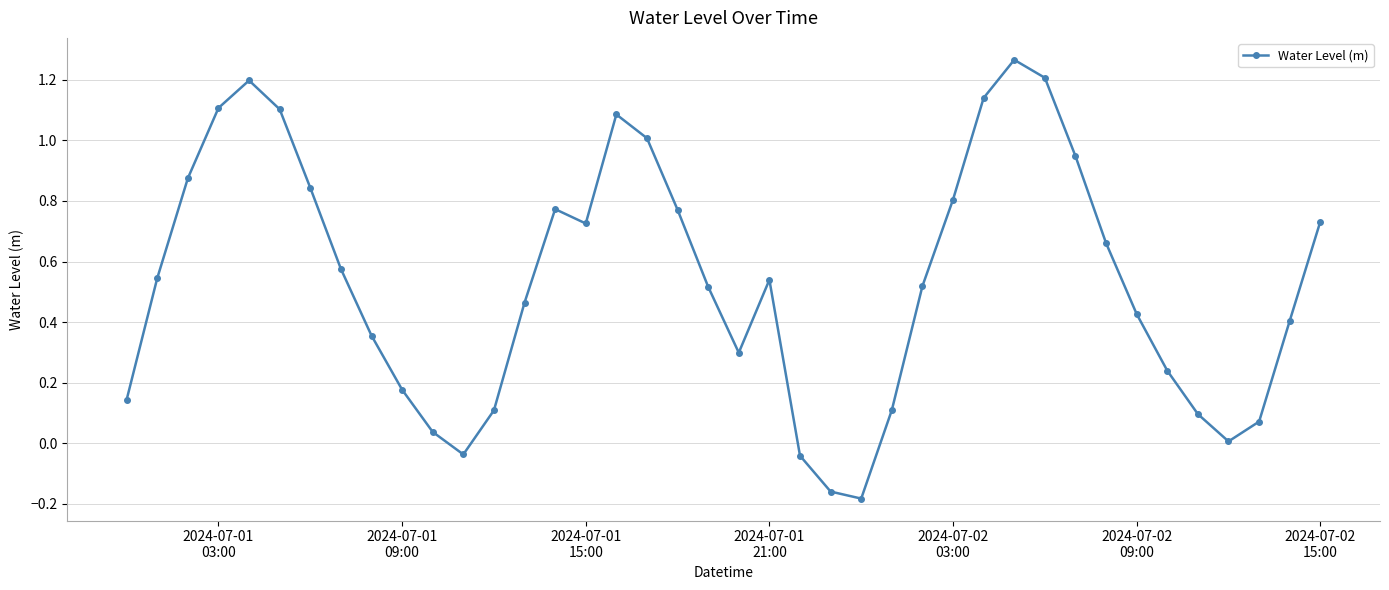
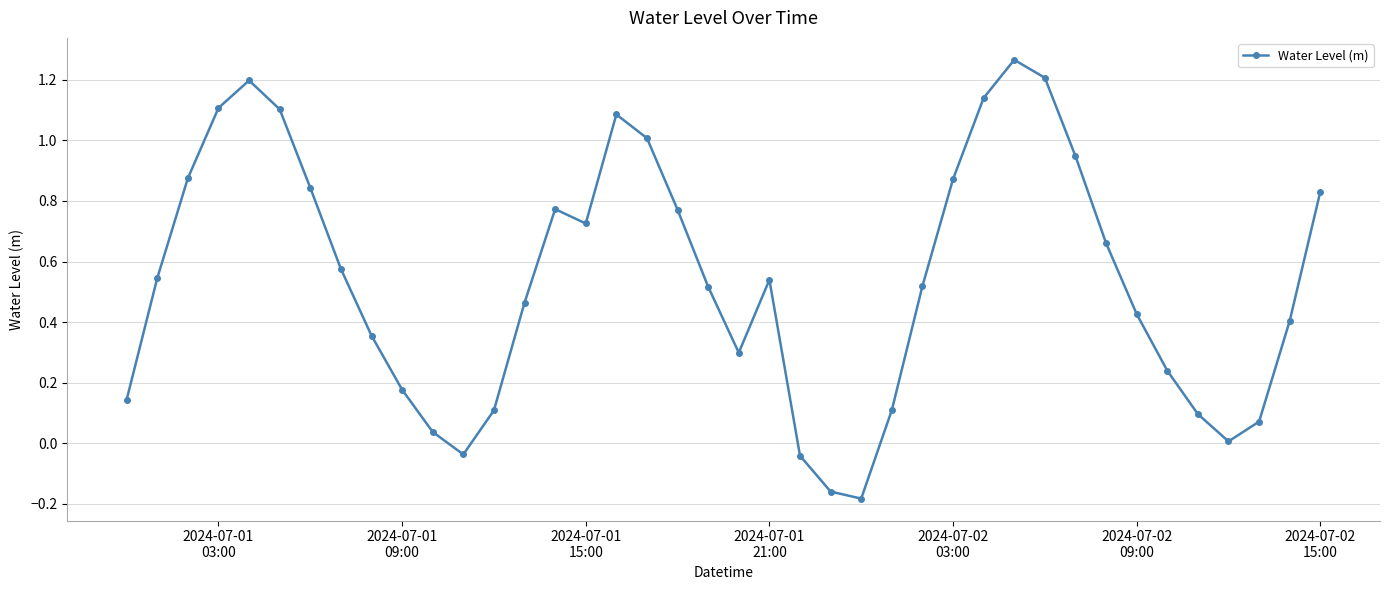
  {
    "2024-07-01 03:00": 1.11,
    "2024-07-01 09:00": 0.18,
    "2024-07-01 15:00": 0.73,
    "2024-07-01 21:00": 0.54,
-   "2024-07-02 03:00": 0.80,
+   "2024-07-02 03:00": 0.87,
    "2024-07-02 09:00": 0.43,
-   "2024-07-02 15:00": 0.73
+   "2024-07-02 15:00": 0.83
  }
